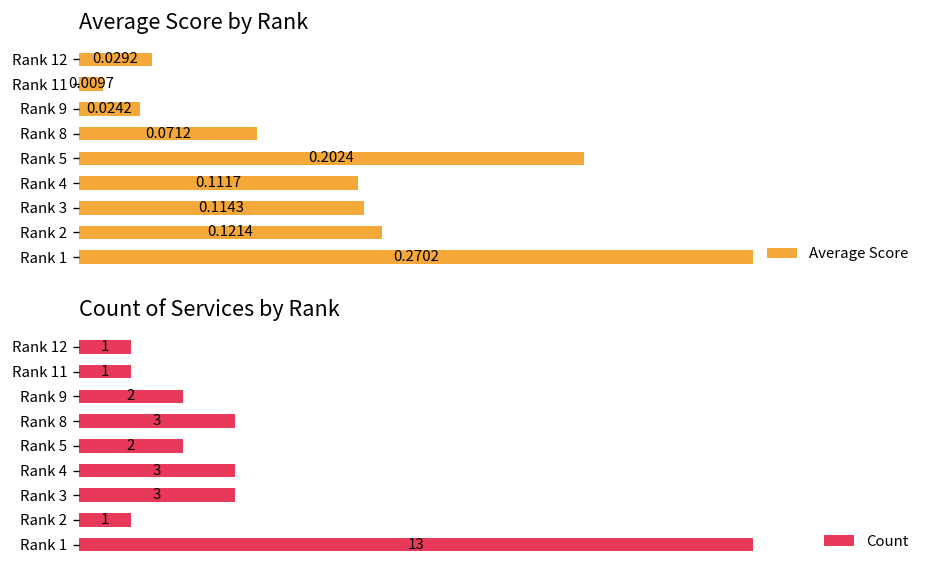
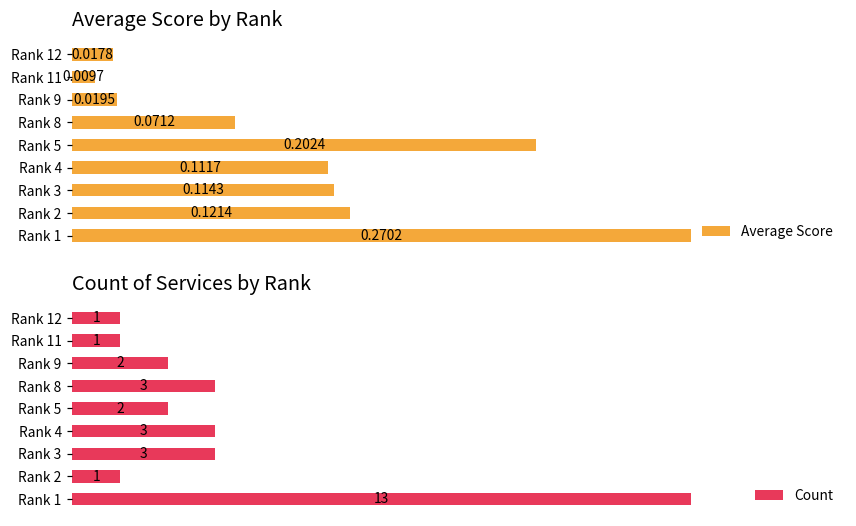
  {
    "Average Score by Rank": {
-     "Rank 12": 0.0292,
+     "Rank 12": 0.0178,
      "Rank 11": 0.0097,
-     "Rank 9": 0.0242,
+     "Rank 9": 0.0195,
      "Rank 8": 0.0712,
      "Rank 5": 0.2024,
      "Rank 4": 0.1117,
      "Rank 3": 0.1143,
      "Rank 2": 0.1214,
      "Rank 1": 0.2702
    },
    "Count of Services by Rank": {
      "Rank 12": 1,
      "Rank 11": 1,
      "Rank 9": 2,
      "Rank 8": 3,
      "Rank 5": 2,
      "Rank 4": 3,
      "Rank 3": 3,
      "Rank 2": 1,
      "Rank 1": 13
    }
  }
